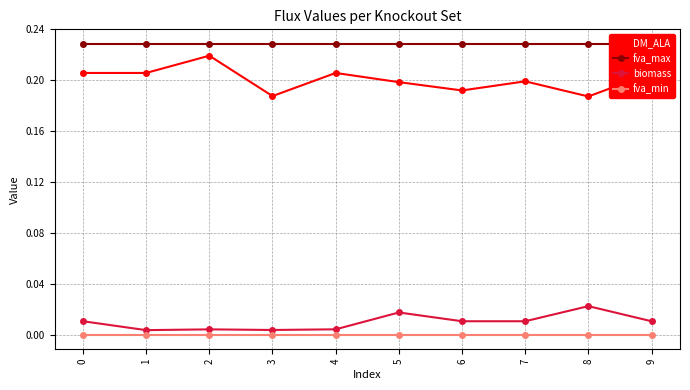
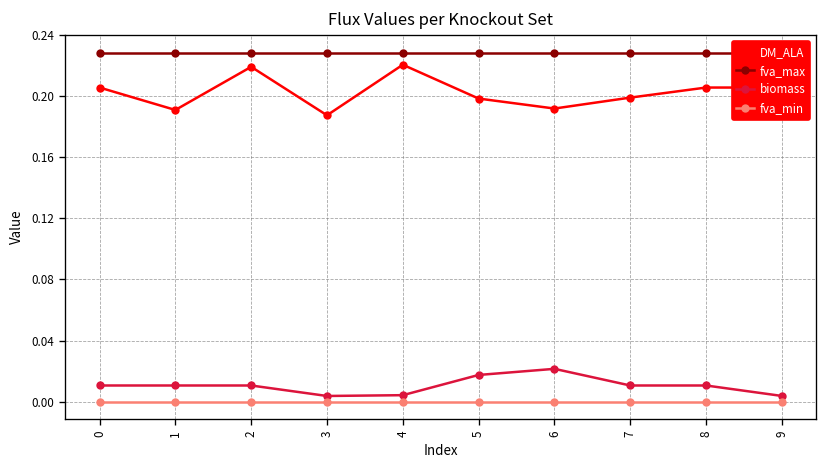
  {
    "DM_ALA": {
      "0": 0.206,
-     "1": 0.206,
+     "1": 0.191,
      "2": 0.219,
      "3": 0.188,
-     "4": 0.206,
+     "4": 0.221,
      "5": 0.199,
      "6": 0.192,
      "7": 0.199,
-     "8": 0.187
+     "8": 0.206
    },
    "fva_max": {
      "0": 0.229,
      "1": 0.229,
      "2": 0.229,
      "3": 0.229,
      "4": 0.229,
      "5": 0.229,
      "6": 0.229,
      "7": 0.229,
      "8": 0.229
    },
    "biomass": {
      "0": 0.011,
-     "1": 0.004,
-     "2": 0.004,
+     "1": 0.011,
+     "2": 0.011,
      "3": 0.004,
      "4": 0.004,
      "5": 0.017,
-     "6": 0.011,
+     "6": 0.021,
      "7": 0.011,
-     "8": 0.022,
-     "9": 0.011
+     "8": 0.011,
+     "9": 0.004
    },
    "fva_min": {
      "0": 0.000,
      "1": 0.000,
      "2": 0.000,
      "3": 0.000,
      "4": 0.000,
      "5": 0.000,
      "6": 0.000,
      "7": 0.000,
      "8": 0.000,
      "9": 0.000
    }
  }
